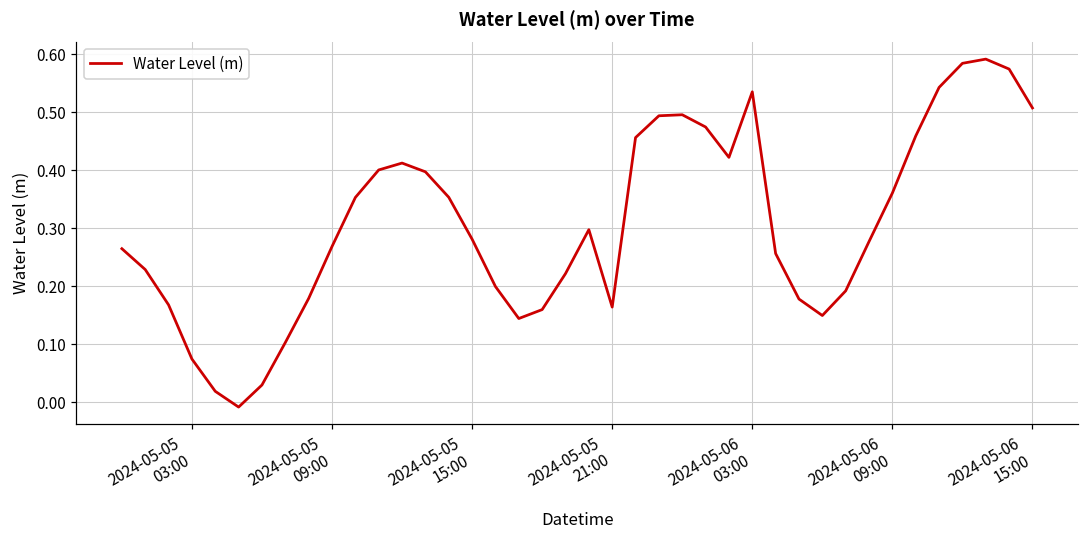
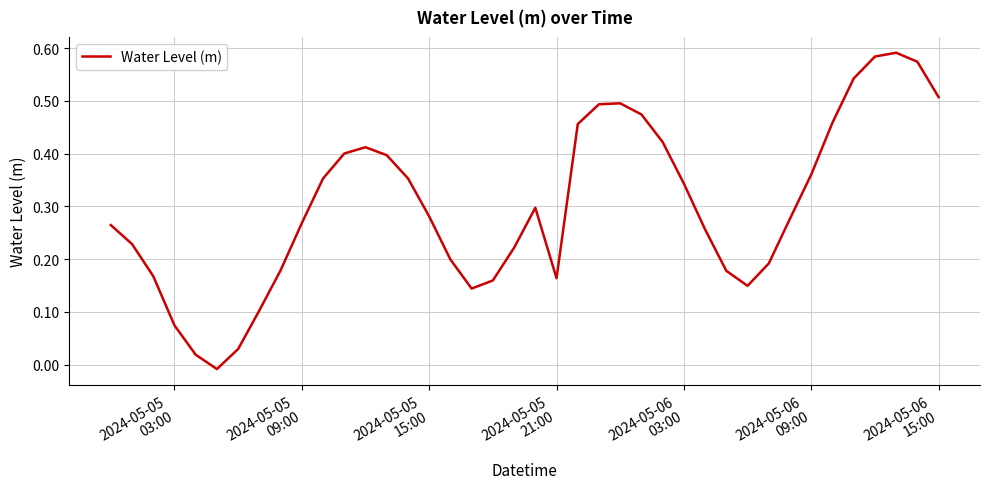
  {
    "2024-05-05 03:00": 0.07,
    "2024-05-05 09:00": 0.27,
    "2024-05-05 15:00": 0.28,
    "2024-05-05 21:00": 0.16,
-   "2024-05-06 03:00": 0.54,
+   "2024-05-06 03:00": 0.34,
    "2024-05-06 09:00": 0.36,
    "2024-05-06 15:00": 0.51
  }
